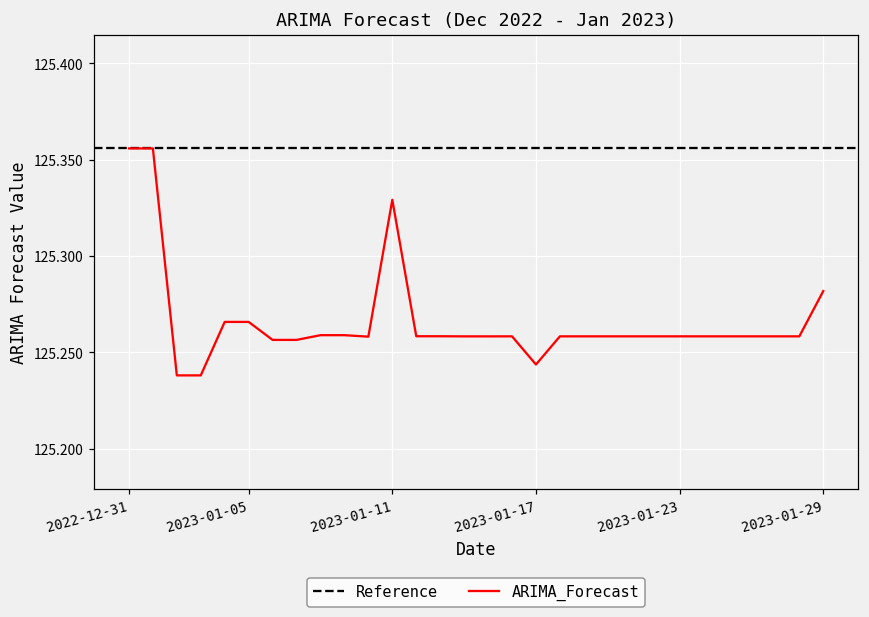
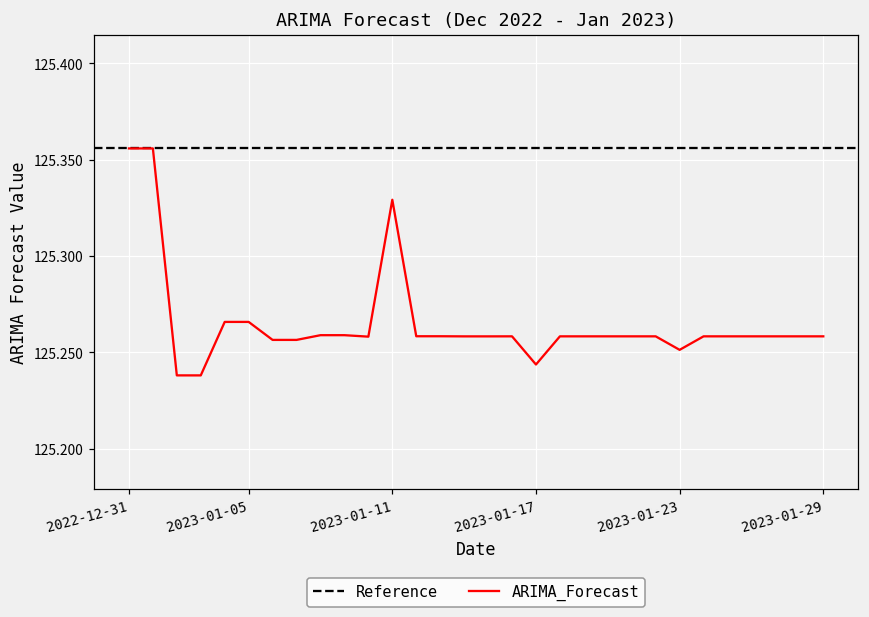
  {
    "2022-12-31": 125.356,
    "2023-01-05": 125.266,
    "2023-01-11": 125.329,
    "2023-01-17": 125.244,
-   "2023-01-23": 125.258,
-   "2023-01-29": 125.282
+   "2023-01-23": 125.251,
+   "2023-01-29": 125.258
  }
